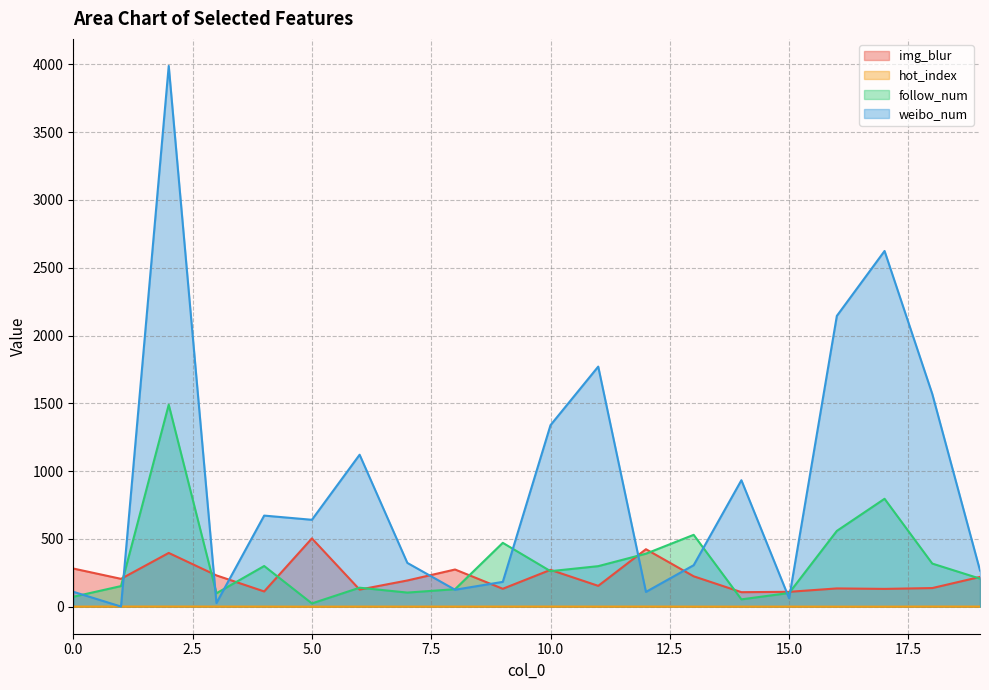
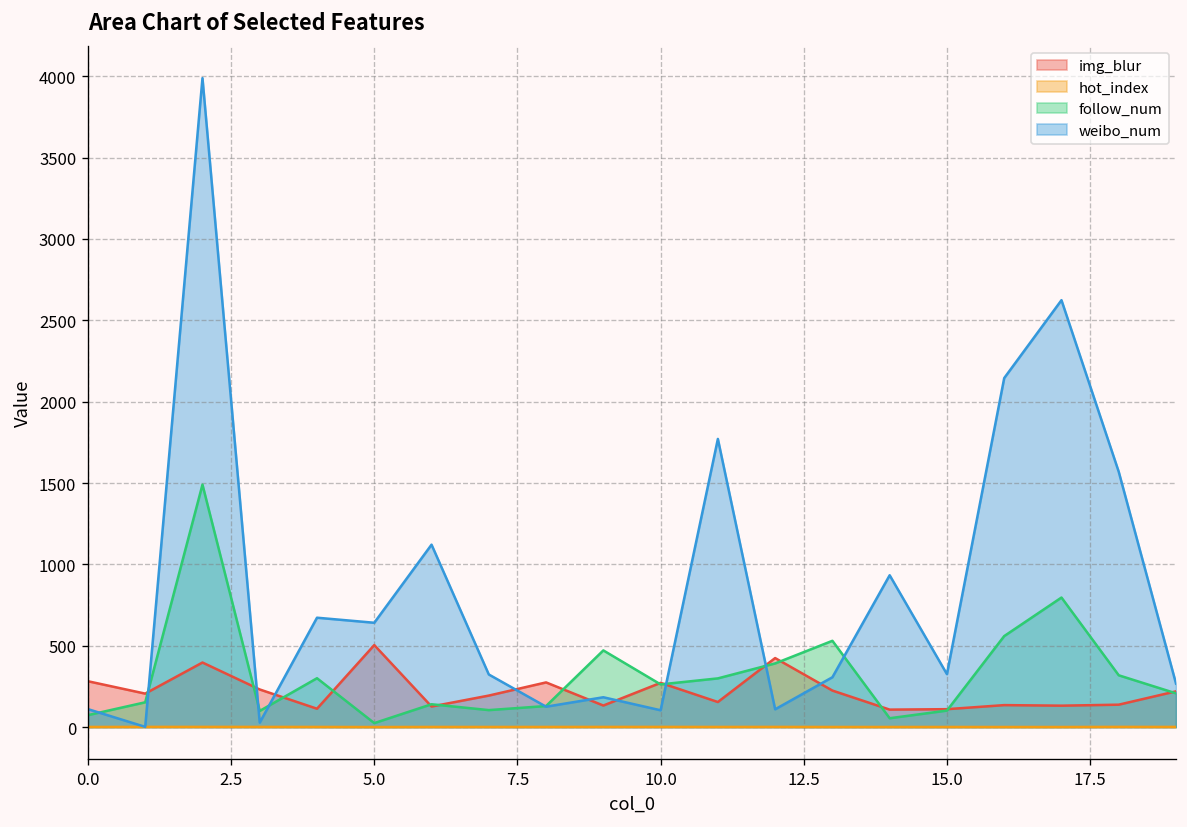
  {
    "follow_num": {
      "0.0": 70,
      "5.0": 20
    },
    "weibo_num": {
      "0.0": 110,
      "5.0": 640,
-     "10.0": 1340,
-     "15.0": 60
+     "10.0": 100,
+     "15.0": 330
    }
  }
